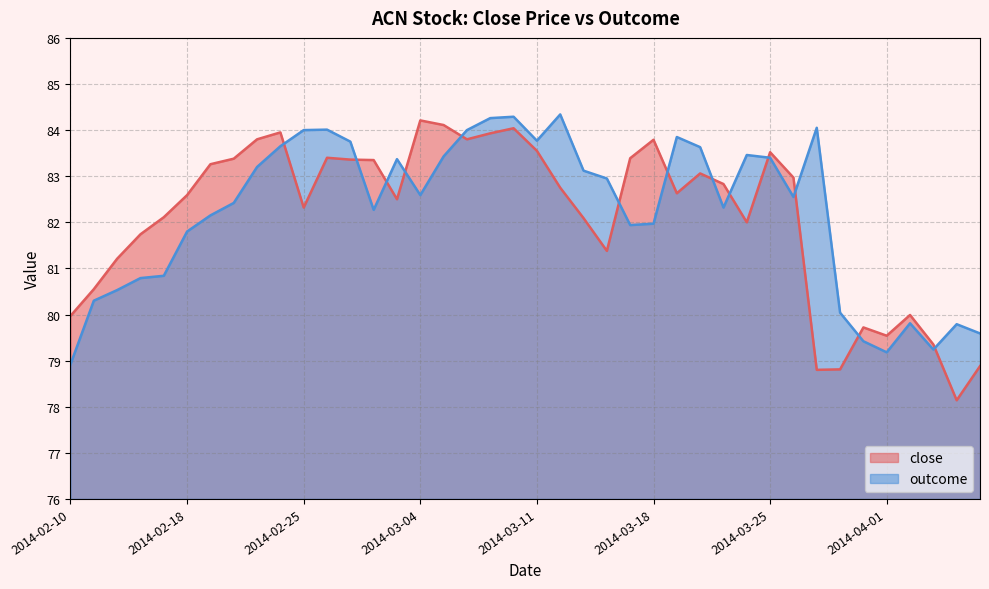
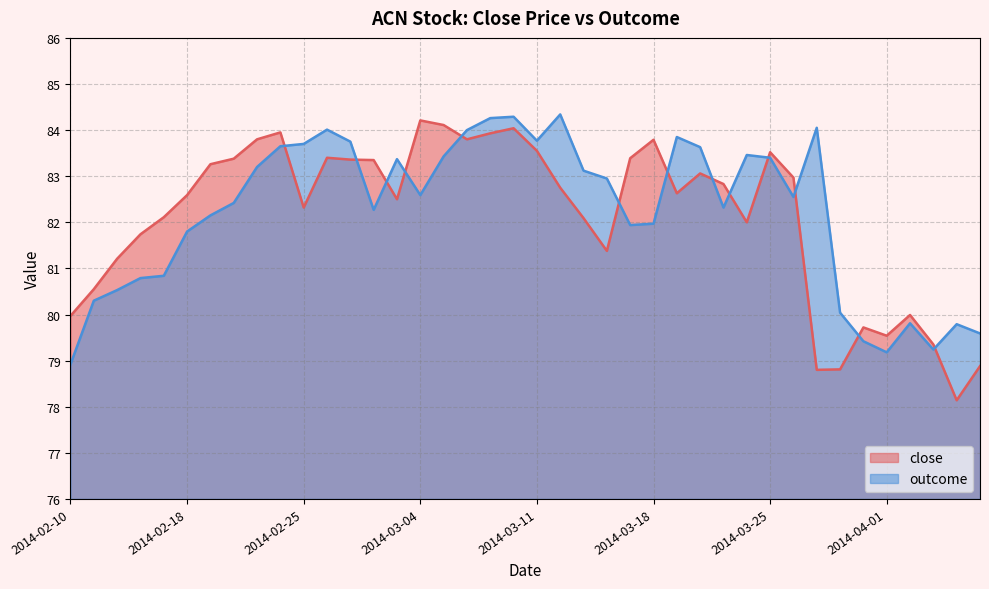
  {
    "close": {
      "2014-02-10": 80.0,
      "2014-02-18": 82.6,
      "2014-02-25": 82.3,
      "2014-03-04": 84.2,
      "2014-03-11": 83.6,
      "2014-03-18": 83.8,
      "2014-03-25": 83.5,
      "2014-04-01": 79.5
    },
    "outcome": {
      "2014-02-10": 78.9,
      "2014-02-18": 81.8,
-     "2014-02-25": 84.0,
+     "2014-02-25": 83.7,
      "2014-03-04": 82.6,
      "2014-03-11": 83.8,
      "2014-03-18": 82.0,
      "2014-03-25": 83.4,
      "2014-04-01": 79.2
    }
  }
